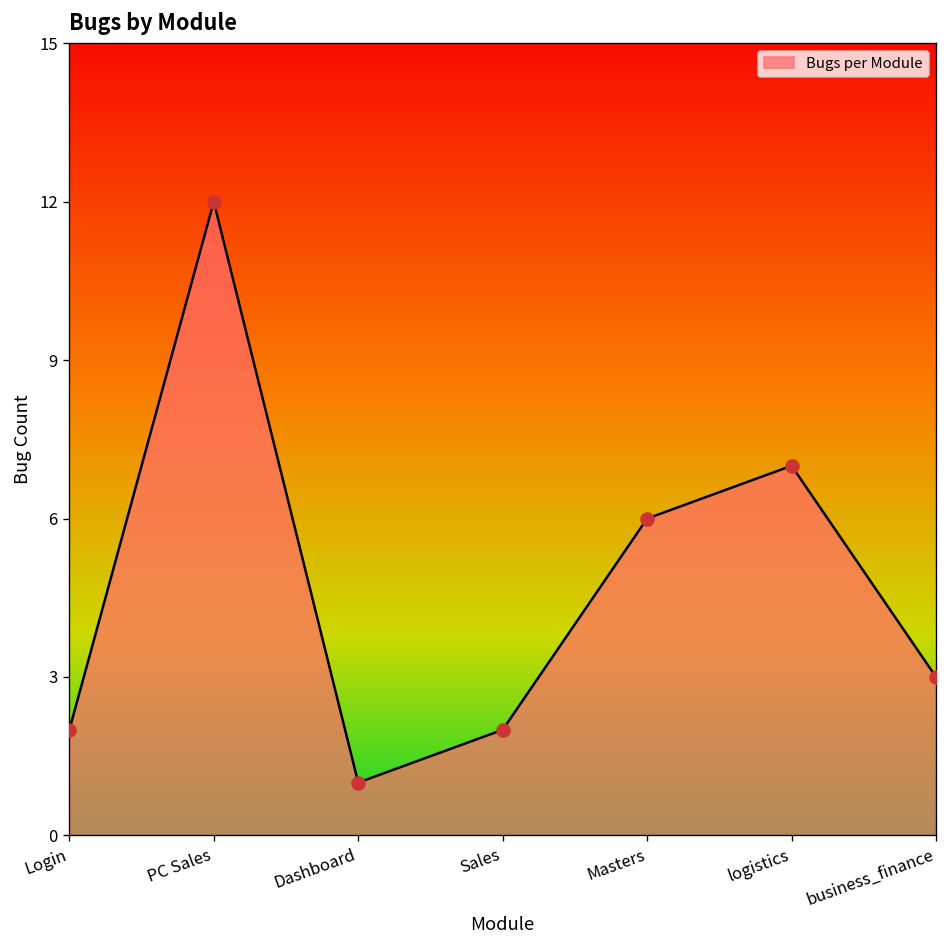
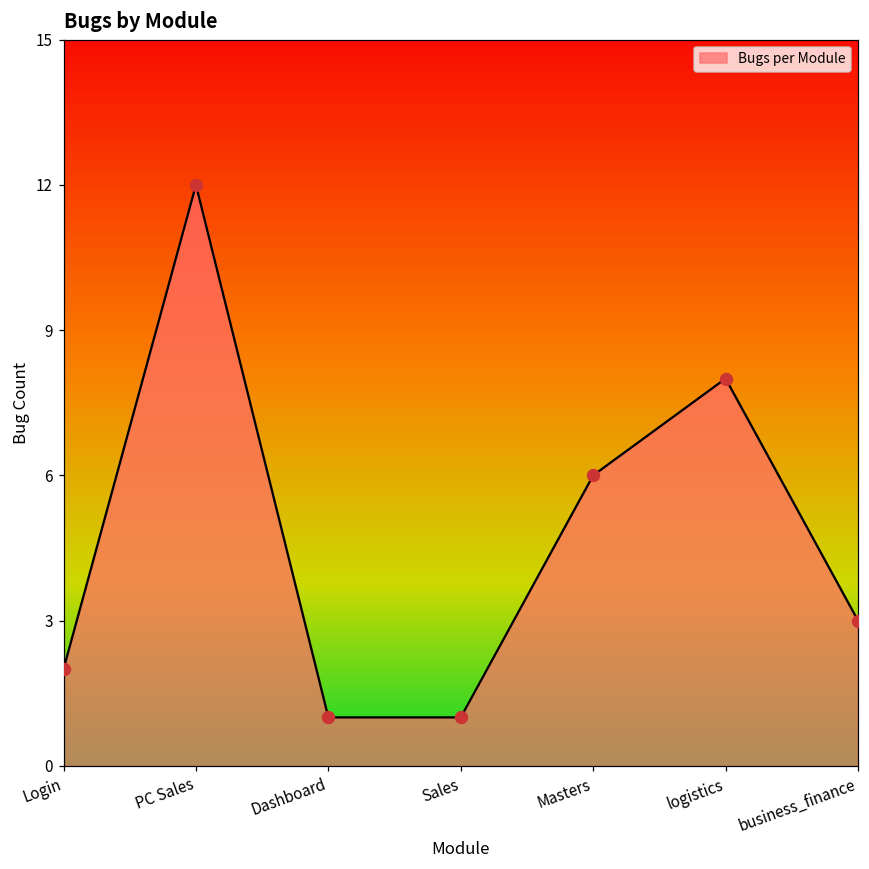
  {
    "Login": 2,
    "PC Sales": 12,
    "Dashboard": 1,
-   "Sales": 2,
+   "Sales": 1,
    "Masters": 6,
-   "logistics": 7,
+   "logistics": 8,
    "business_finance": 3
  }
